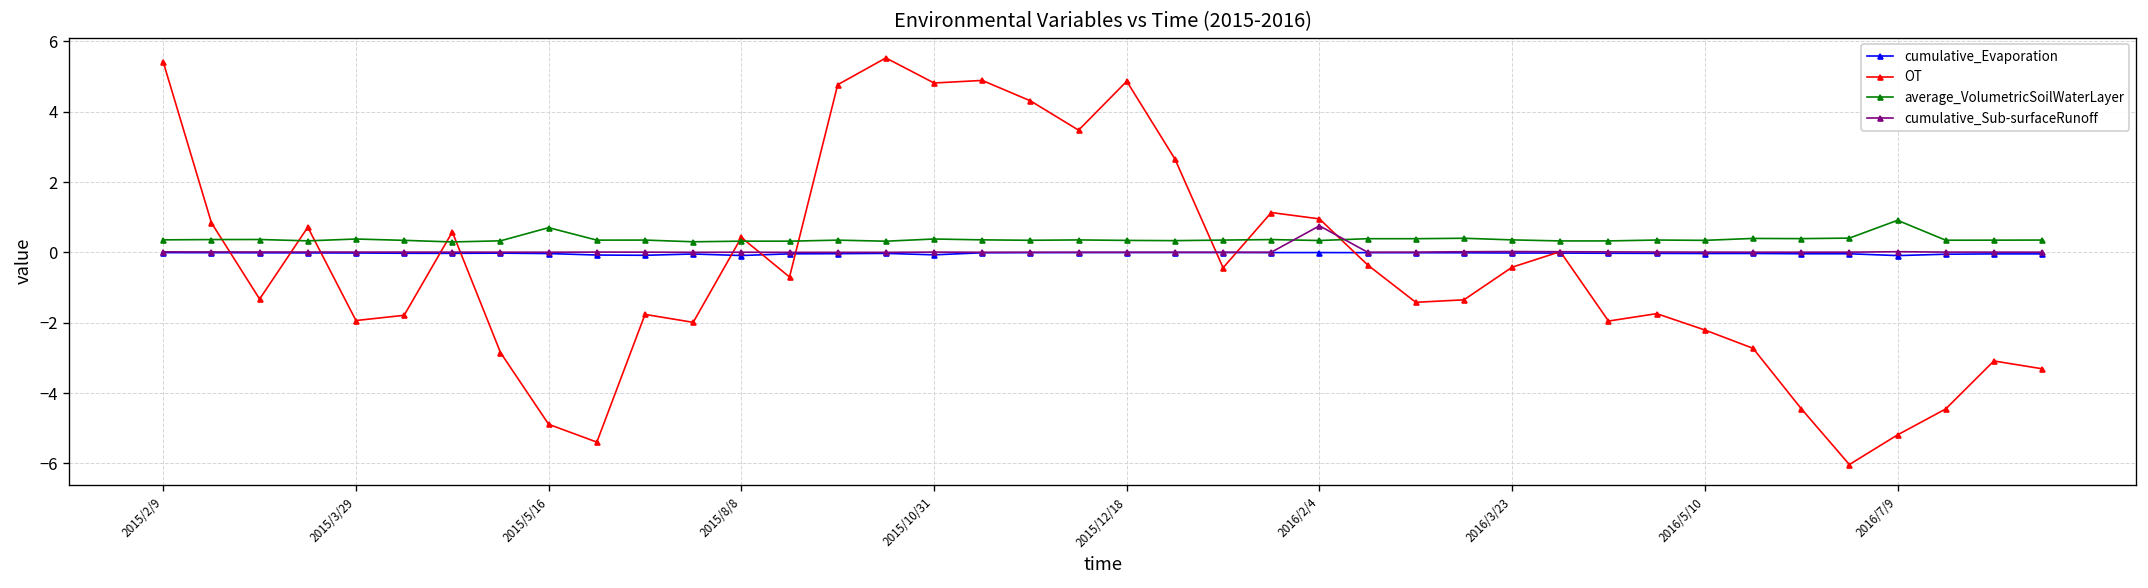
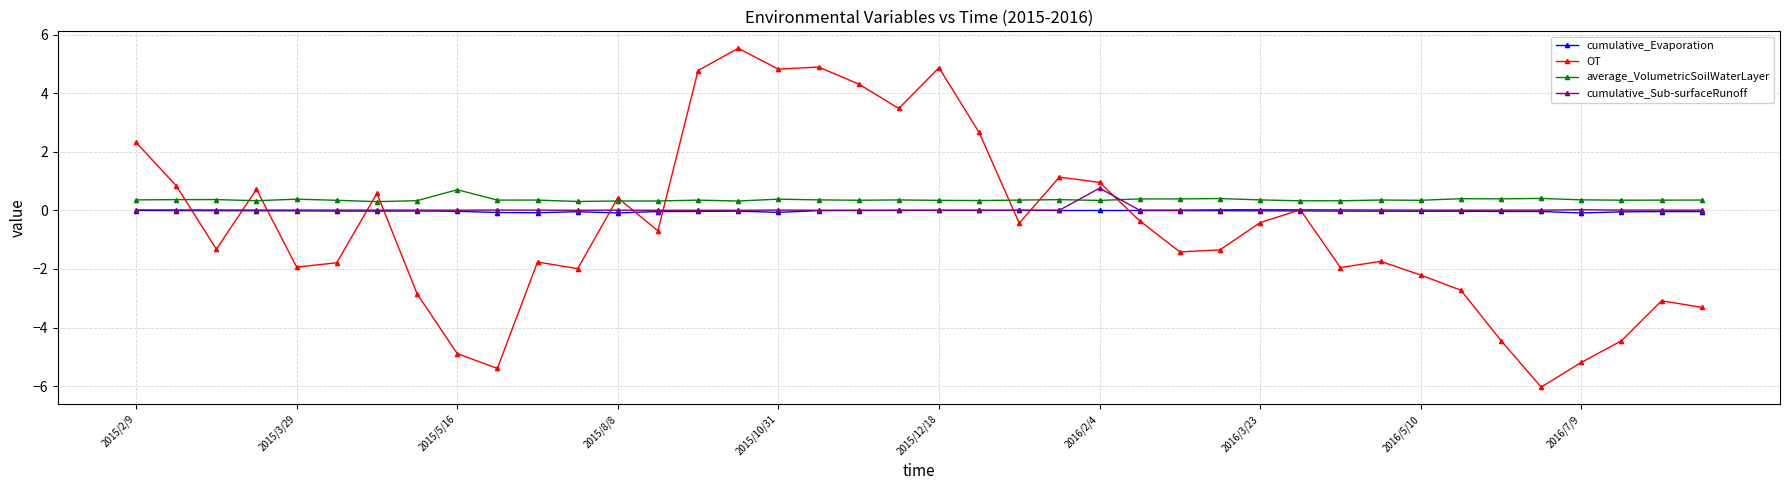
  {
    "cumulative_Evaporation": {
      "2015/8/8": -0.1,
      "2016/2/4": 0.0,
      "2016/7/9": -0.1
    },
    "OT": {
-     "2015/2/9": 5.4,
+     "2015/2/9": 2.3,
      "2015/3/29": -1.9,
      "2015/5/16": -4.9,
      "2015/8/8": 0.4,
      "2015/10/31": 4.8,
      "2015/12/18": 4.9,
      "2016/2/4": 1.0,
      "2016/3/23": -0.4,
      "2016/5/10": -2.2,
      "2016/7/9": -5.2
    },
    "average_VolumetricSoilWaterLayer": {
      "2015/2/9": 0.4,
      "2015/3/29": 0.4,
      "2015/5/16": 0.7,
      "2015/8/8": 0.3,
      "2015/10/31": 0.4,
      "2015/12/18": 0.3,
      "2016/2/4": 0.3,
      "2016/3/23": 0.4,
      "2016/5/10": 0.3,
-     "2016/7/9": 0.9
+     "2016/7/9": 0.4
    },
    "cumulative_Sub-surfaceRunoff": {
      "2015/8/8": 0.0,
      "2016/2/4": 0.8,
      "2016/7/9": 0.0
    }
  }
